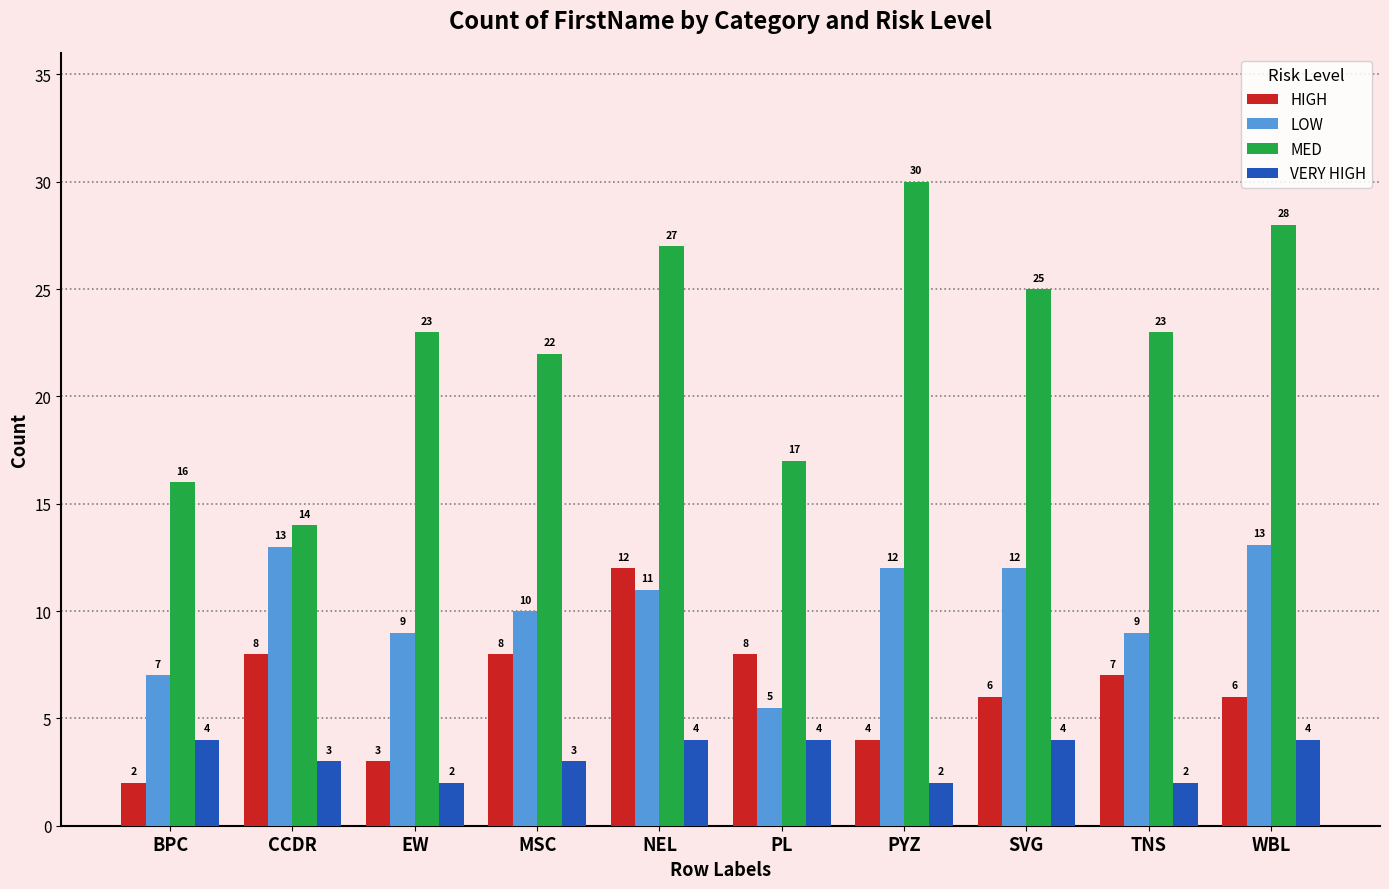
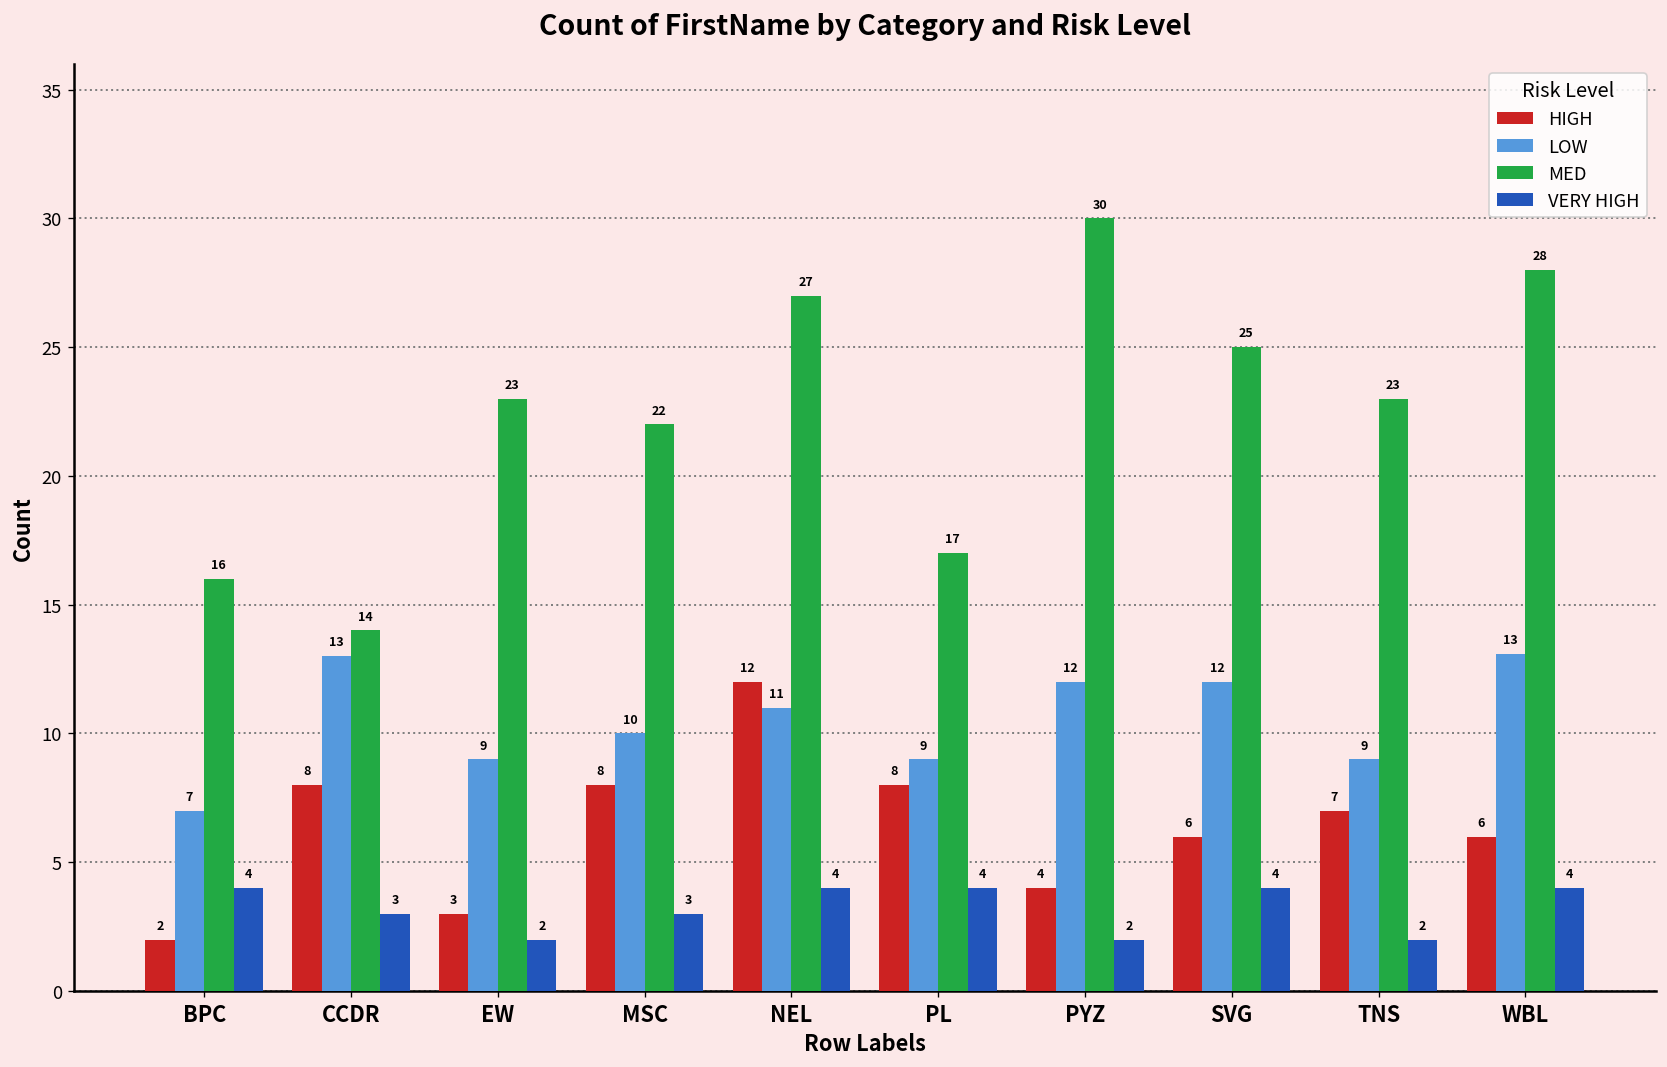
  {
    "HIGH": {
      "BPC": 2,
      "CCDR": 8,
      "EW": 3,
      "MSC": 8,
      "NEL": 12,
      "PL": 8,
      "PYZ": 4,
      "SVG": 6,
      "TNS": 7,
      "WBL": 6
    },
    "LOW": {
      "BPC": 7,
      "CCDR": 13,
      "EW": 9,
      "MSC": 10,
      "NEL": 11,
-     "PL": 5,
+     "PL": 9,
      "PYZ": 12,
      "SVG": 12,
      "TNS": 9,
      "WBL": 13
    },
    "MED": {
      "BPC": 16,
      "CCDR": 14,
      "EW": 23,
      "MSC": 22,
      "NEL": 27,
      "PL": 17,
      "PYZ": 30,
      "SVG": 25,
      "TNS": 23,
      "WBL": 28
    },
    "VERY HIGH": {
      "BPC": 4,
      "CCDR": 3,
      "EW": 2,
      "MSC": 3,
      "NEL": 4,
      "PL": 4,
      "PYZ": 2,
      "SVG": 4,
      "TNS": 2,
      "WBL": 4
    }
  }
